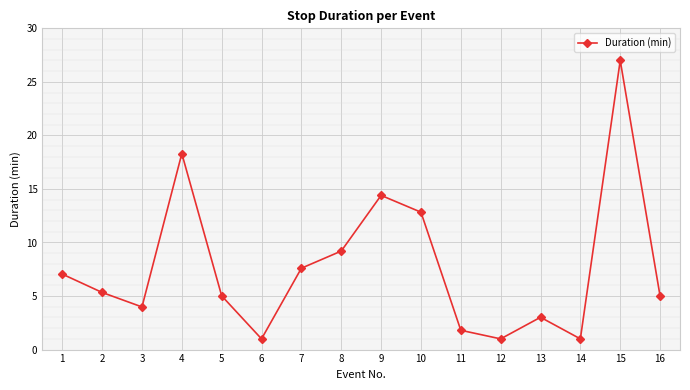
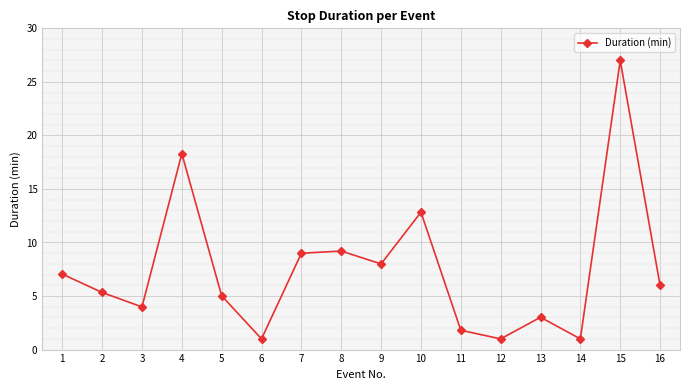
  {
    "1": 7.1,
    "2": 5.3,
    "3": 4.0,
    "4": 18.3,
    "5": 5.0,
    "6": 1.0,
-   "7": 7.6,
+   "7": 9.0,
    "8": 9.2,
-   "9": 14.4,
+   "9": 8.0,
    "10": 12.8,
    "11": 1.8,
    "12": 1.0,
    "13": 3.0,
    "14": 1.0,
    "15": 27.0,
-   "16": 5
+   "16": 6
  }
